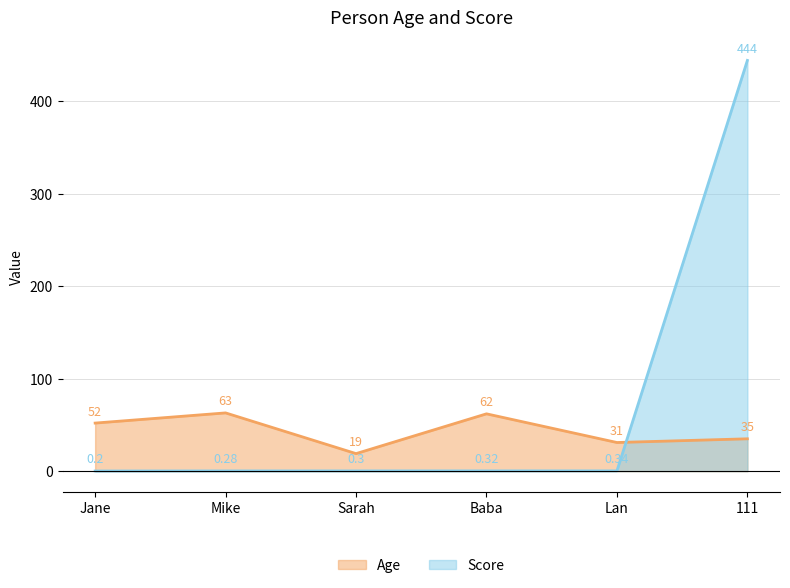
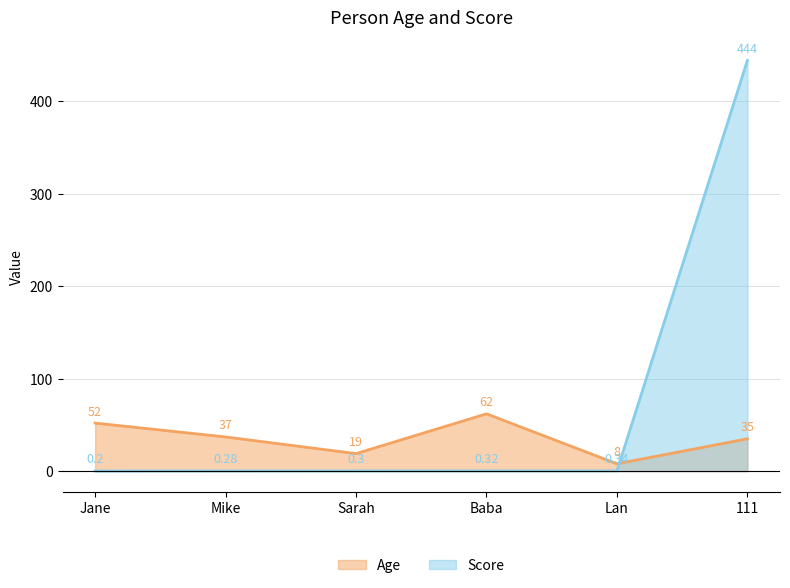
  {
    "Age": {
      "Jane": 52,
-     "Mike": 63,
+     "Mike": 37,
      "Sarah": 19,
      "Baba": 62,
-     "Lan": 31,
+     "Lan": 8,
      "111": 35
    },
    "Score": {
      "Jane": 0.2,
      "Mike": 0.28,
      "Baba": 0.32,
      "111": 444
    }
  }
